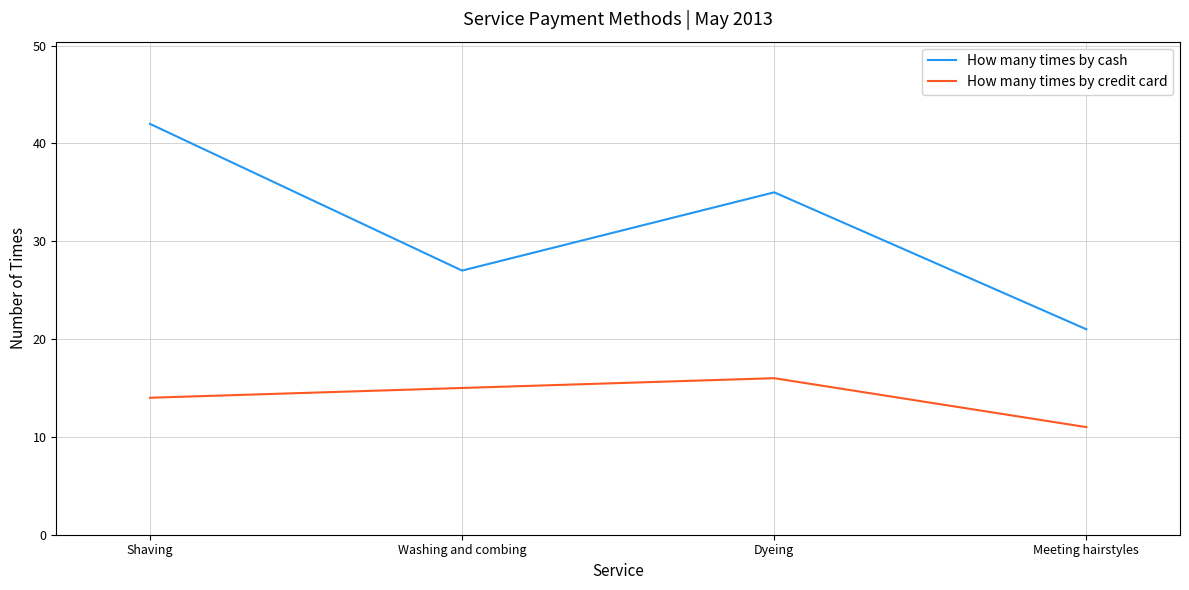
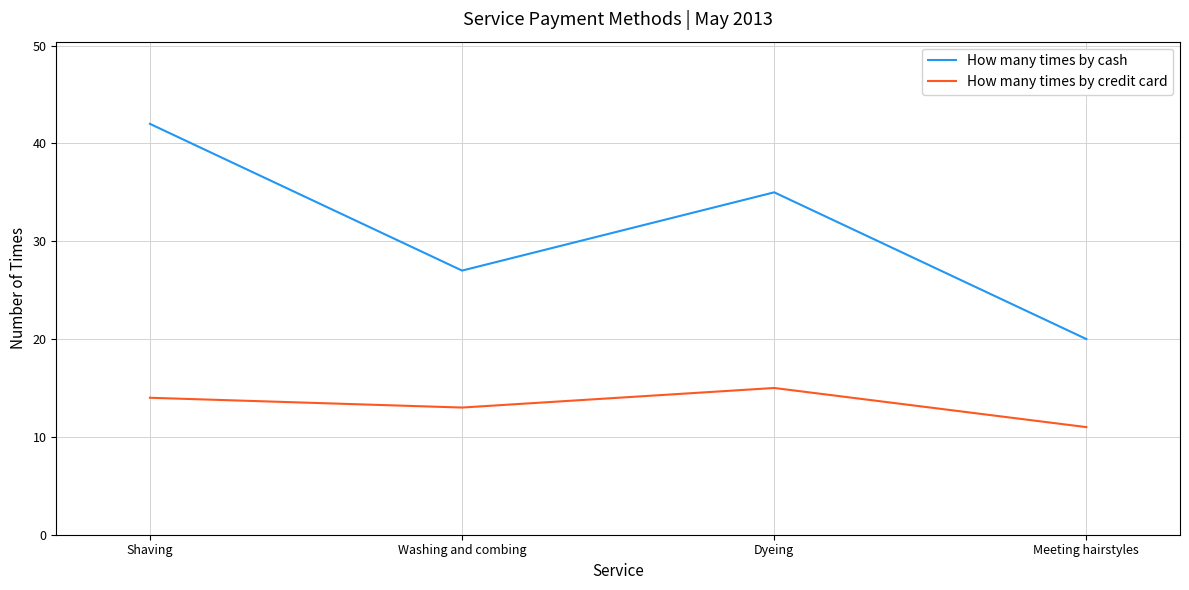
  {
    "How many times by cash": {
      "Shaving": 42,
      "Washing and combing": 27,
      "Dyeing": 35,
-     "Meeting hairstyles": 21
+     "Meeting hairstyles": 20
    },
    "How many times by credit card": {
      "Shaving": 14,
-     "Washing and combing": 15,
-     "Dyeing": 16,
+     "Washing and combing": 13,
+     "Dyeing": 15,
      "Meeting hairstyles": 11
    }
  }
